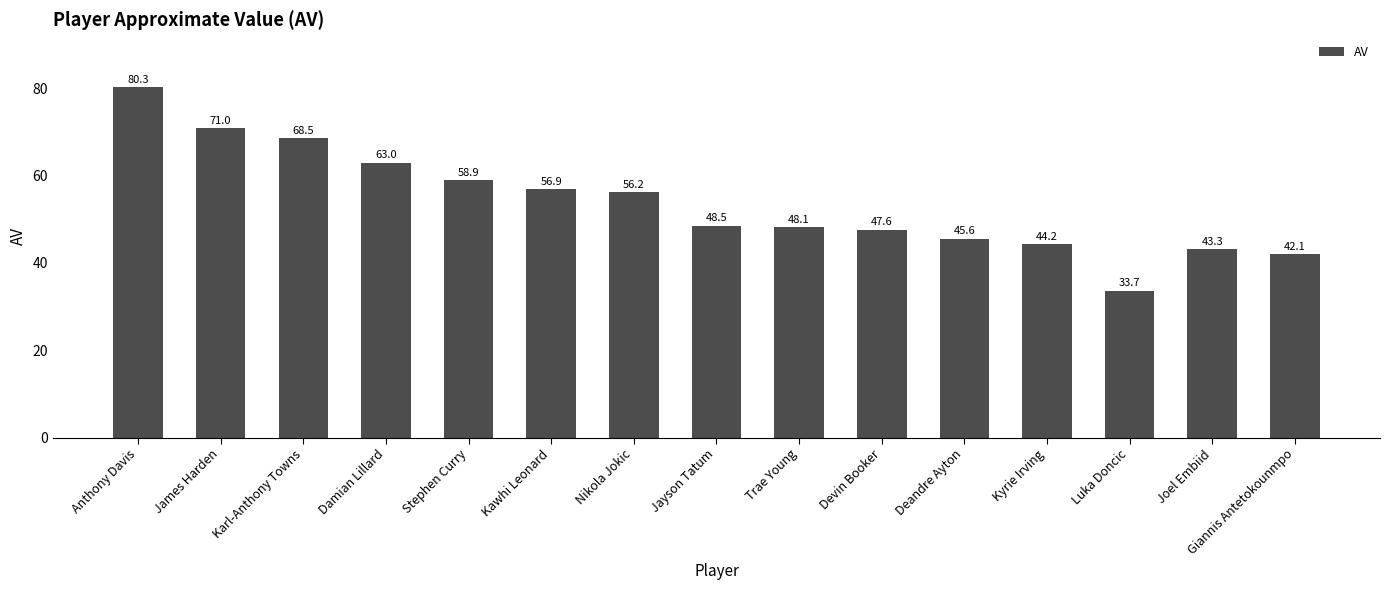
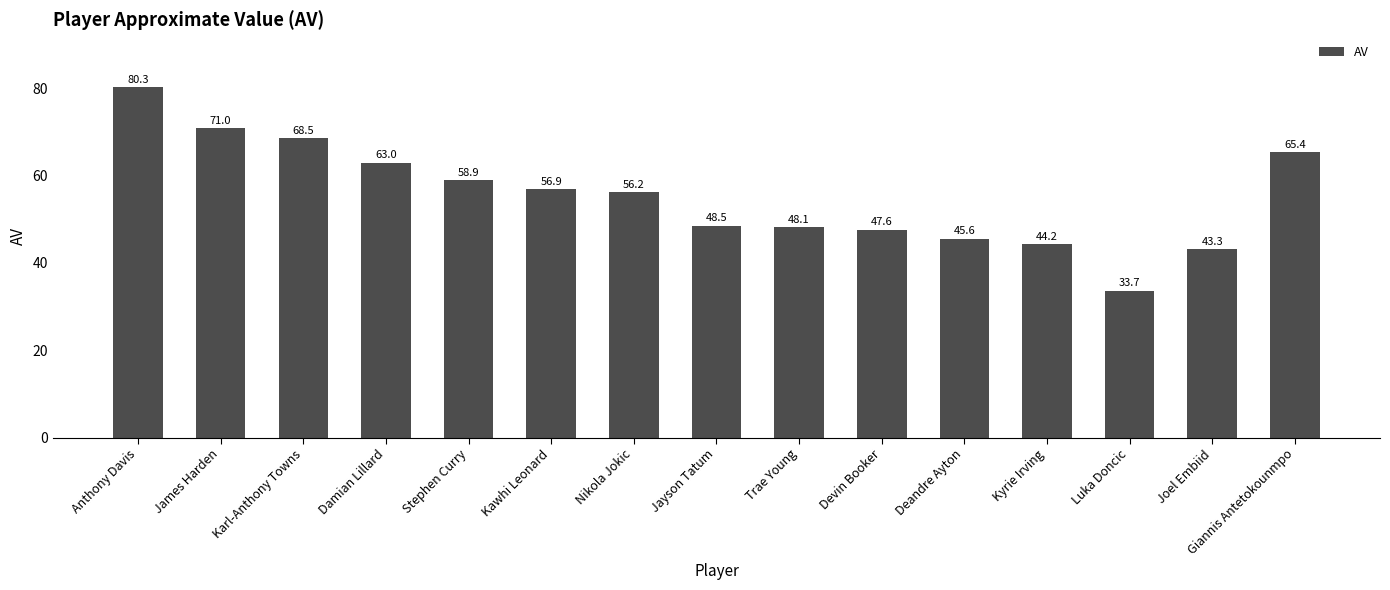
  {
    "Anthony Davis": 80.3,
    "James Harden": 71.0,
    "Karl-Anthony Towns": 68.5,
    "Damian Lillard": 63.0,
    "Stephen Curry": 58.9,
    "Kawhi Leonard": 56.9,
    "Nikola Jokic": 56.2,
    "Jayson Tatum": 48.5,
    "Trae Young": 48.1,
    "Devin Booker": 47.6,
    "Deandre Ayton": 45.6,
    "Kyrie Irving": 44.2,
    "Luka Doncic": 33.7,
    "Joel Embiid": 43.3,
-   "Giannis Antetokounmpo": 42.1
+   "Giannis Antetokounmpo": 65.4
  }
